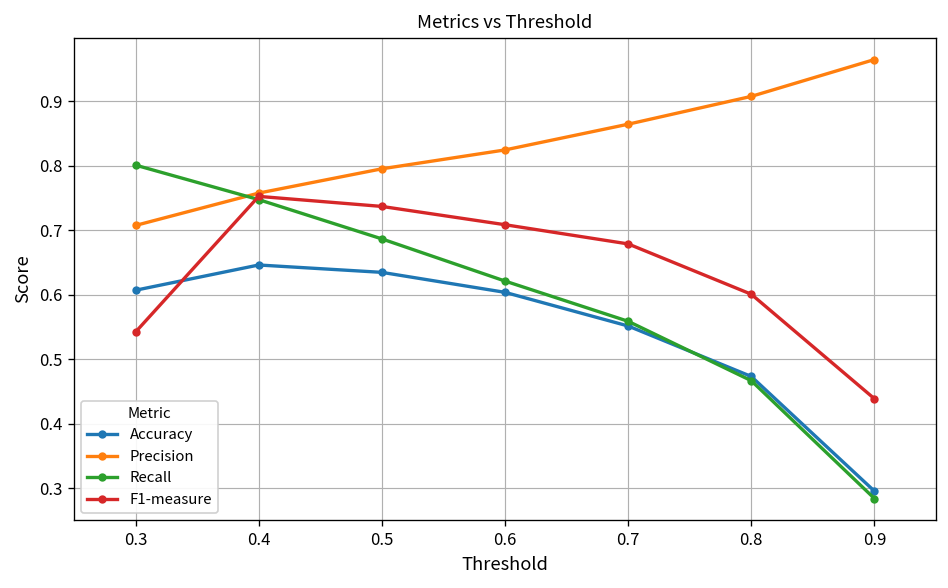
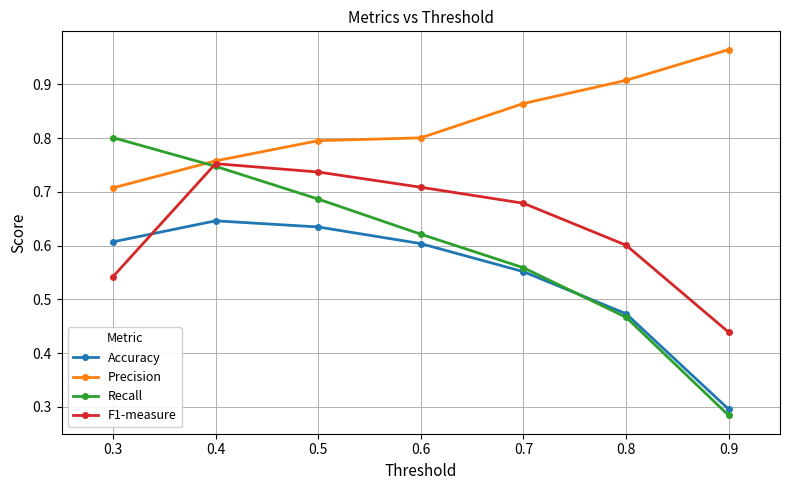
  {
    "Accuracy": {
      "0.3": 0.61,
      "0.4": 0.65,
      "0.5": 0.63,
      "0.6": 0.60,
      "0.7": 0.55,
      "0.8": 0.47,
      "0.9": 0.30
    },
    "Precision": {
      "0.3": 0.71,
      "0.4": 0.76,
      "0.5": 0.80,
-     "0.6": 0.82,
+     "0.6": 0.80,
      "0.7": 0.86,
      "0.8": 0.91,
      "0.9": 0.96
    },
    "Recall": {
      "0.3": 0.80,
      "0.4": 0.75,
      "0.5": 0.69,
      "0.6": 0.62,
      "0.7": 0.56,
      "0.8": 0.47,
      "0.9": 0.28
    },
    "F1-measure": {
      "0.3": 0.54,
      "0.4": 0.75,
      "0.5": 0.74,
      "0.6": 0.71,
      "0.7": 0.68,
      "0.8": 0.60,
      "0.9": 0.44
    }
  }
